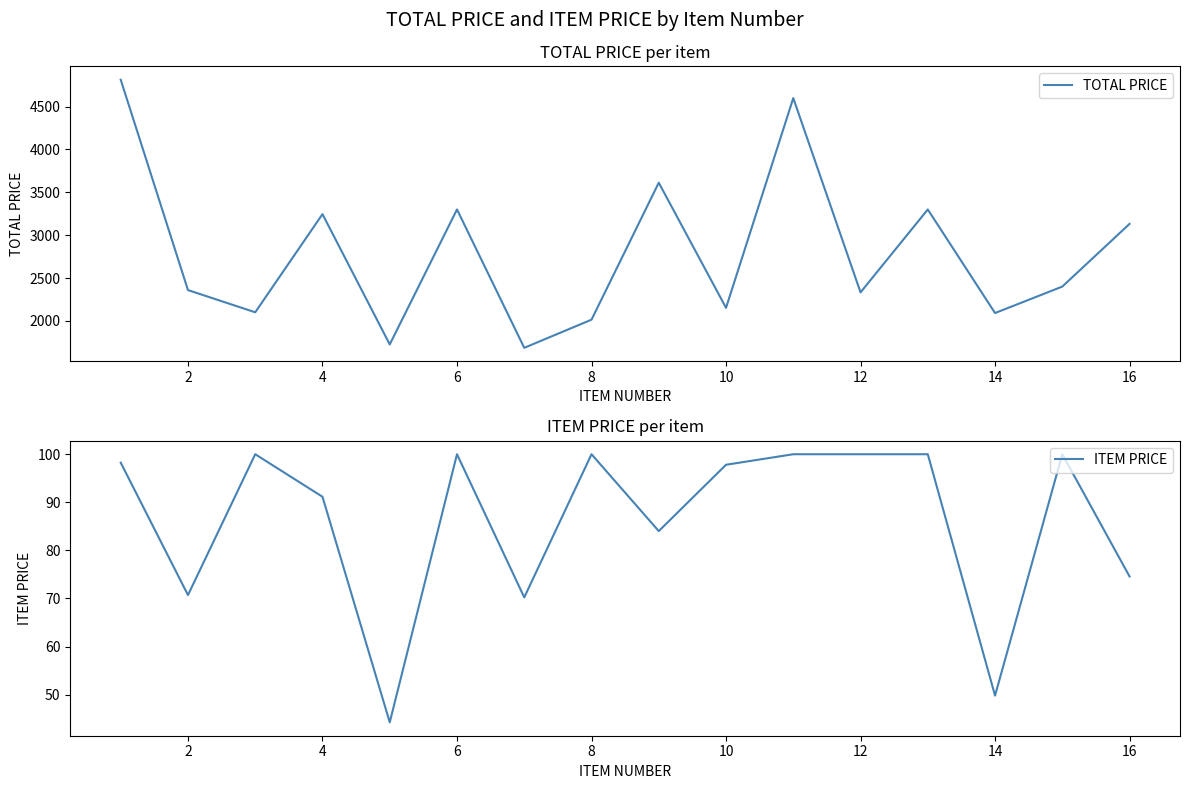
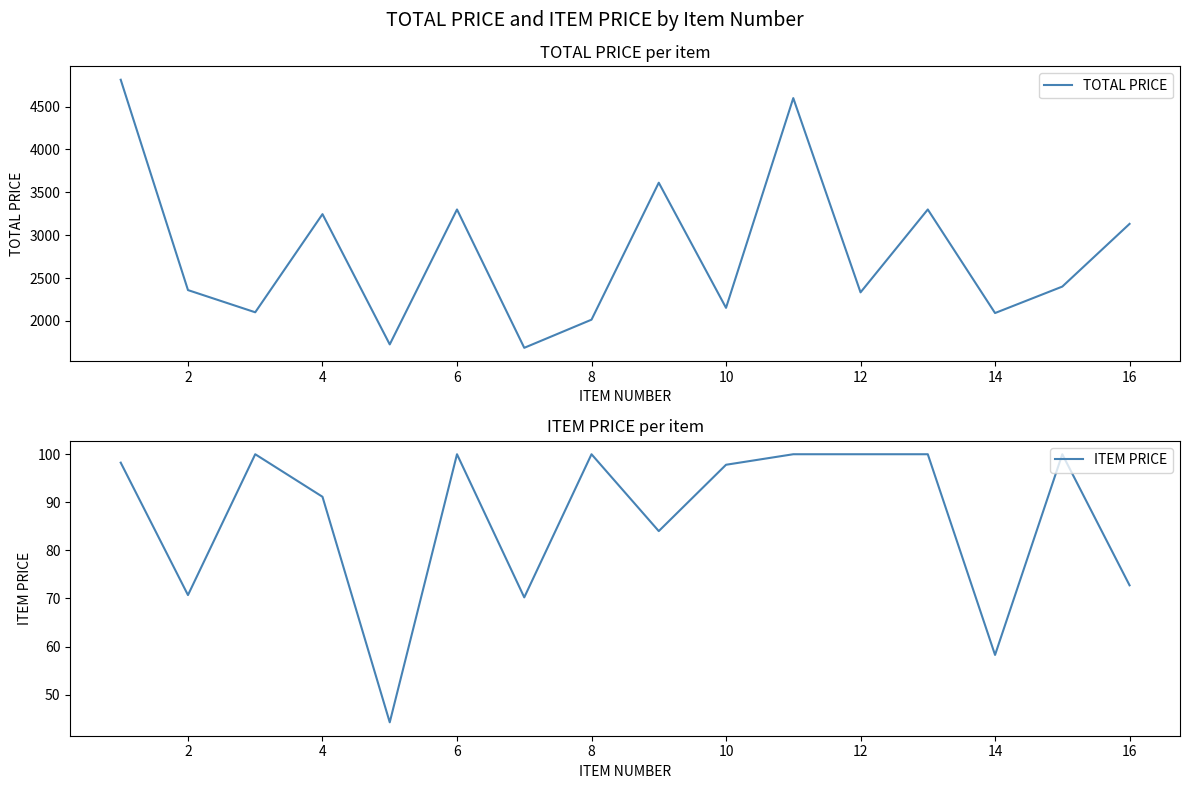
  {
    "TOTAL PRICE per item": {
      "2": 2400,
      "4": 3200,
      "6": 3300,
      "8": 2000,
      "10": 2200,
      "12": 2300,
      "14": 2100,
      "16": 3100
    },
    "ITEM PRICE per item": {
      "2": 71,
      "4": 91,
      "6": 100,
      "8": 100,
      "10": 98,
      "12": 100,
-     "14": 50,
-     "16": 75
+     "14": 58,
+     "16": 73
    }
  }
